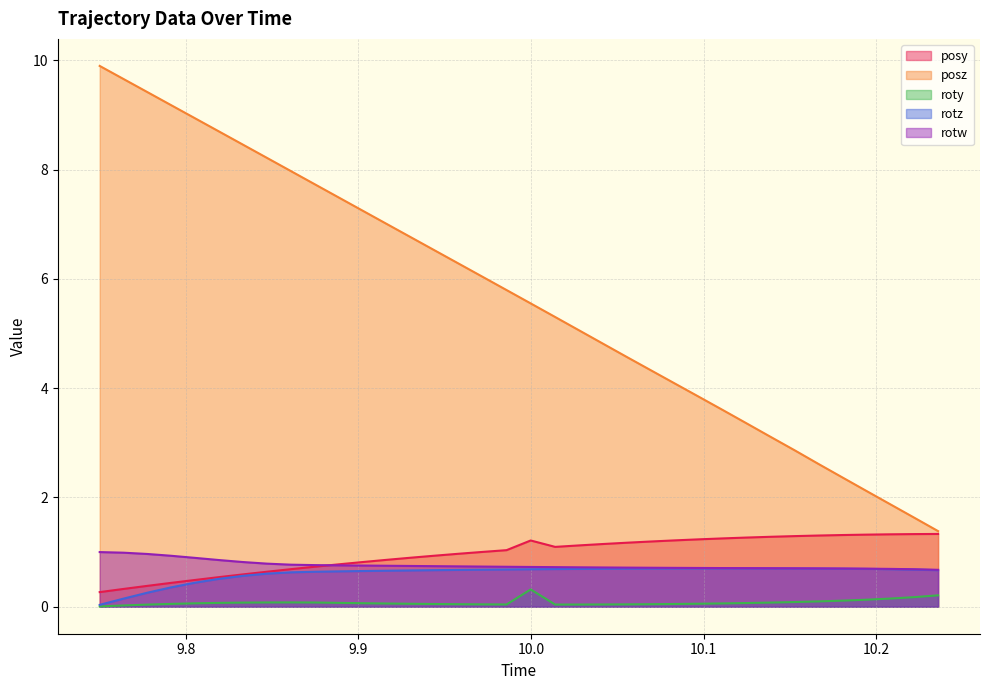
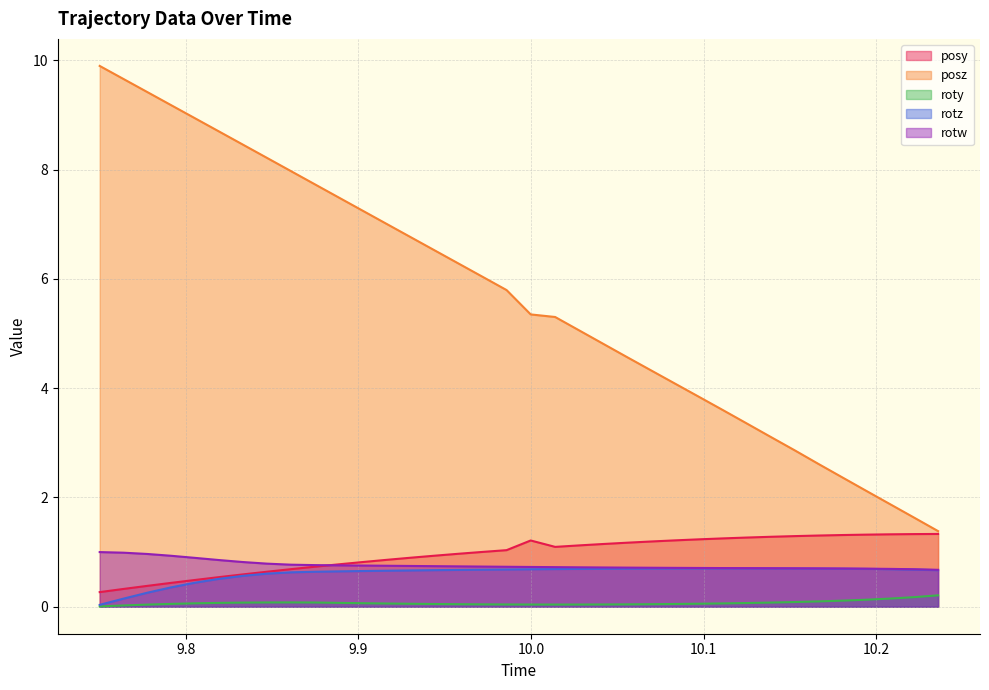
  {
    "posy": {
      "10.0": 1.2
    },
    "posz": {
-     "10.0": 5.6
+     "10.0": 5.3
    },
    "roty": {
-     "10.0": 0.3
+     "10.0": 0.0
    }
  }
